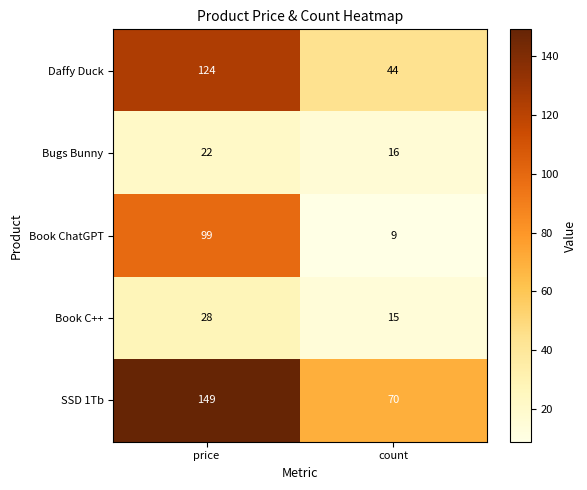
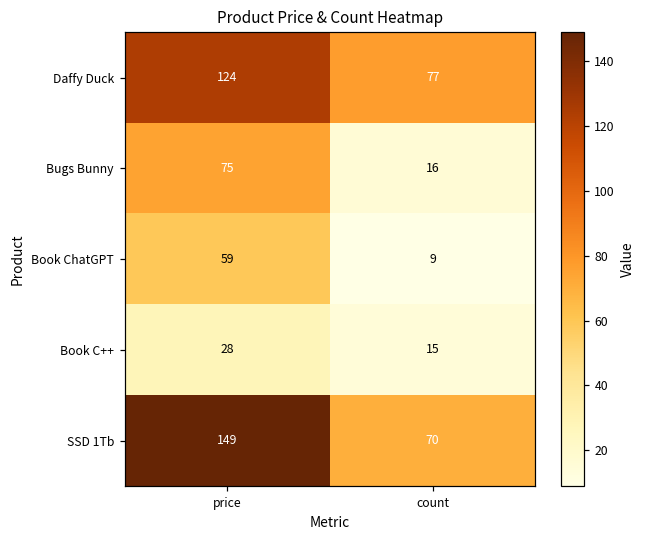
  {
    "Daffy Duck": {
      "price": 124,
-     "count": 44
+     "count": 77
    },
    "Bugs Bunny": {
-     "price": 22,
+     "price": 75,
      "count": 16
    },
    "Book ChatGPT": {
-     "price": 99,
+     "price": 59,
      "count": 9
    },
    "Book C++": {
      "price": 28,
      "count": 15
    },
    "SSD 1Tb": {
      "price": 149,
      "count": 70
    }
  }
